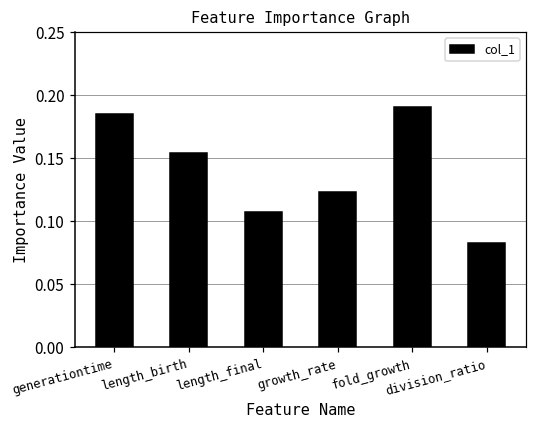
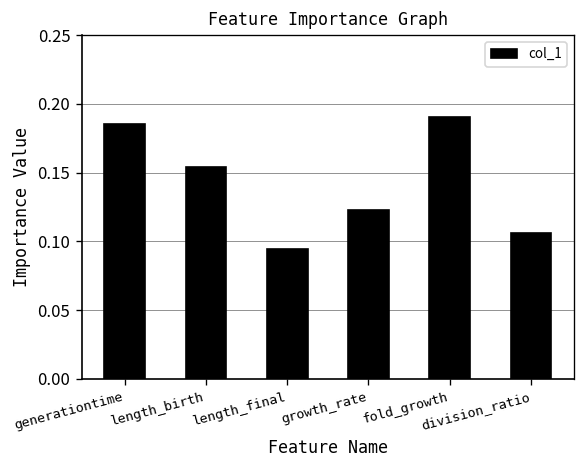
  {
    "generationtime": 0.185,
    "length_birth": 0.154,
-   "length_final": 0.107,
+   "length_final": 0.094,
    "growth_rate": 0.123,
    "fold_growth": 0.191,
-   "division_ratio": 0.082
+   "division_ratio": 0.106
  }
